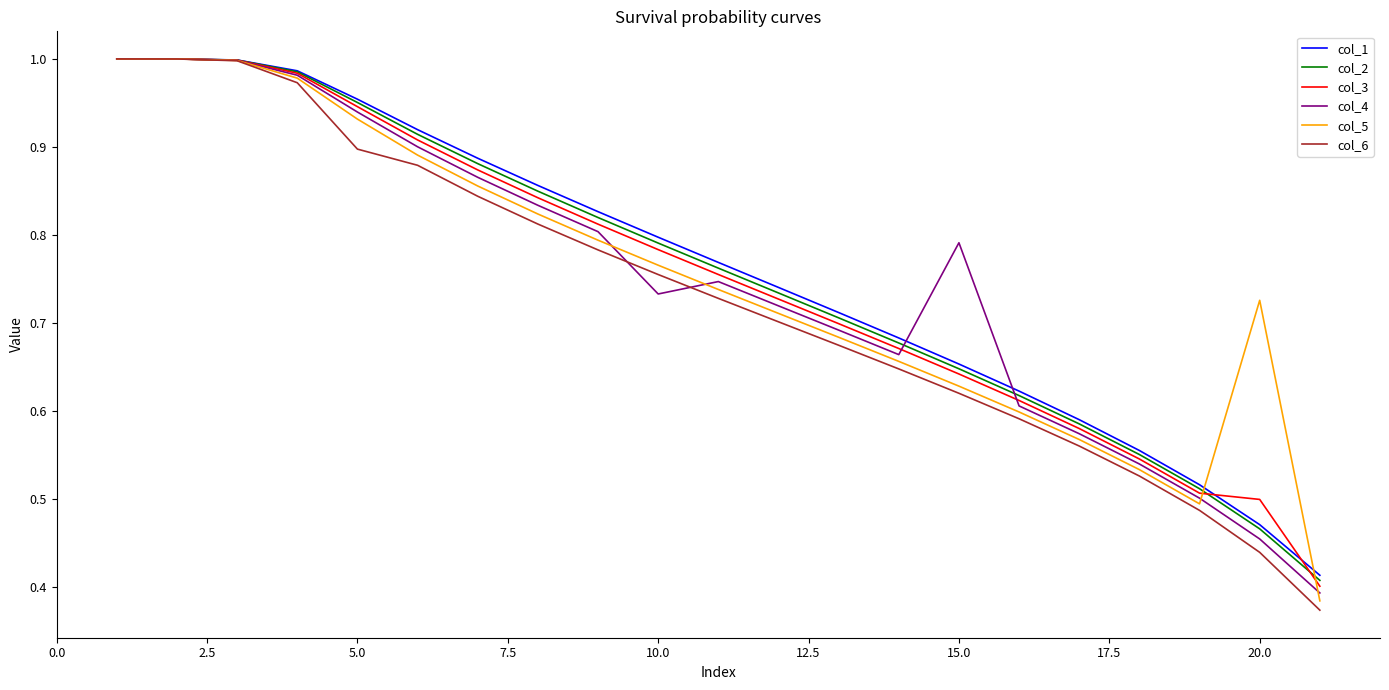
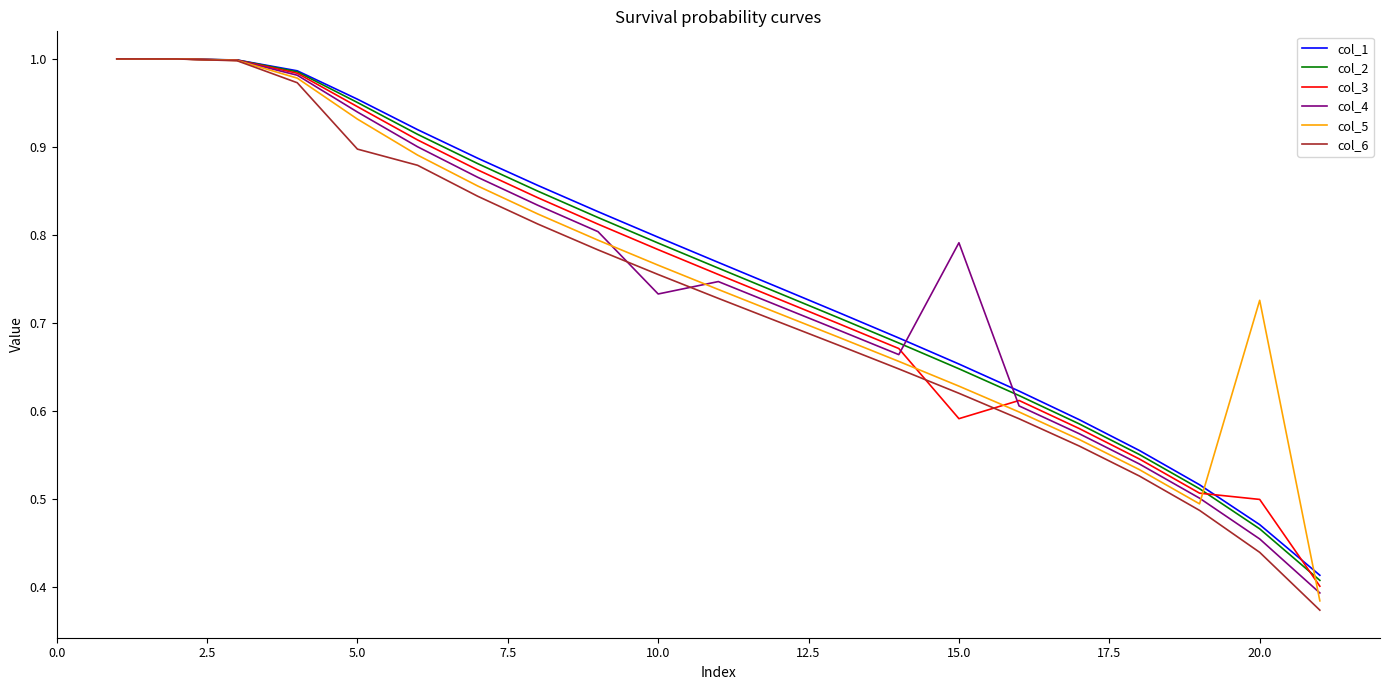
  {
    "col_1": {
      "5.0": 0.95,
      "10.0": 0.80,
      "15.0": 0.65,
      "20.0": 0.47
    },
    "col_2": {
      "5.0": 0.95,
      "10.0": 0.79,
      "15.0": 0.65,
      "20.0": 0.47
    },
    "col_3": {
      "5.0": 0.95,
      "10.0": 0.78,
-     "15.0": 0.64,
+     "15.0": 0.59,
      "20.0": 0.50
    },
    "col_4": {
      "5.0": 0.94,
      "10.0": 0.73,
      "15.0": 0.79,
      "20.0": 0.45
    },
    "col_5": {
      "5.0": 0.93,
      "10.0": 0.77,
      "15.0": 0.63,
      "20.0": 0.73
    },
    "col_6": {
      "5.0": 0.90,
      "10.0": 0.75,
      "15.0": 0.62,
      "20.0": 0.44
    }
  }
